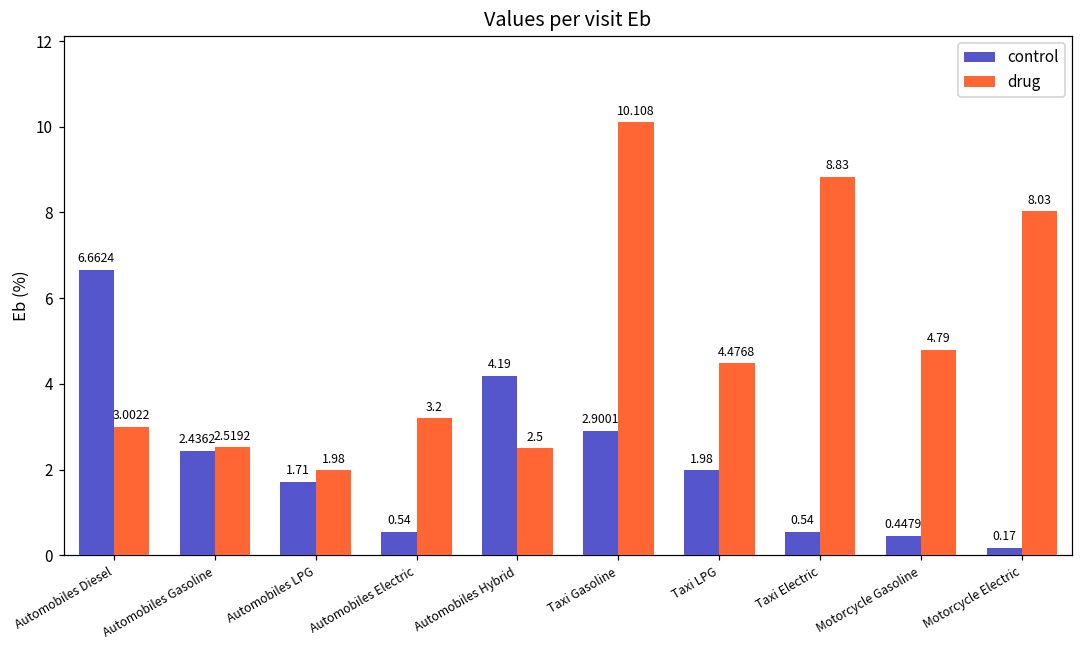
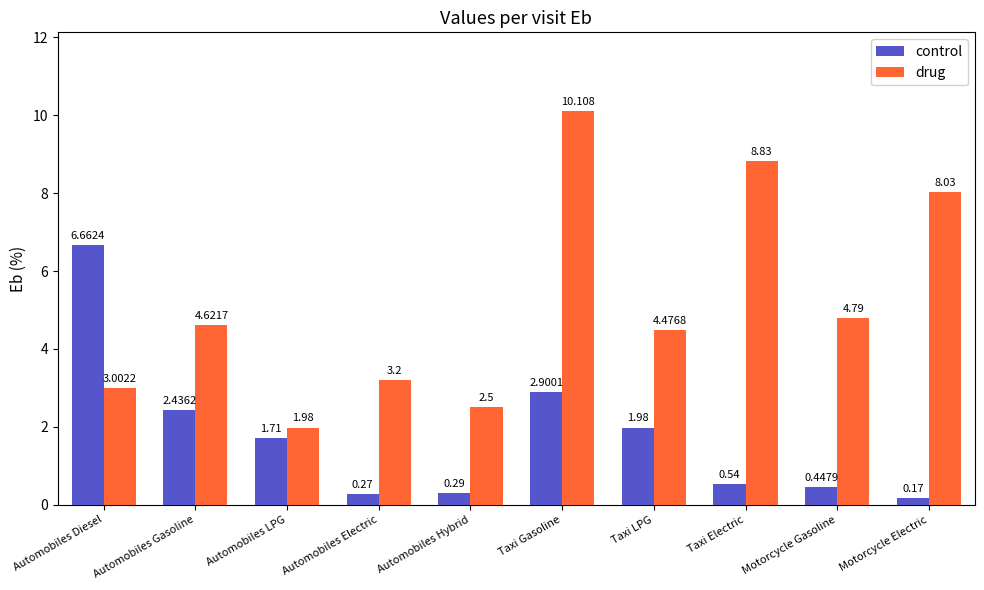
  {
    "control": {
      "Automobiles Diesel": 6.6624,
      "Automobiles Gasoline": 2.4362,
      "Automobiles LPG": 1.71,
-     "Automobiles Electric": 0.54,
-     "Automobiles Hybrid": 4.19,
+     "Automobiles Electric": 0.27,
+     "Automobiles Hybrid": 0.29,
      "Taxi Gasoline": 2.9001,
      "Taxi LPG": 1.98,
      "Taxi Electric": 0.54,
      "Motorcycle Gasoline": 0.4479,
      "Motorcycle Electric": 0.17
    },
    "drug": {
      "Automobiles Diesel": 3.0022,
-     "Automobiles Gasoline": 2.5192,
+     "Automobiles Gasoline": 4.6217,
      "Automobiles LPG": 1.98,
      "Automobiles Electric": 3.2,
      "Automobiles Hybrid": 2.5,
      "Taxi Gasoline": 10.108,
      "Taxi LPG": 4.4768,
      "Taxi Electric": 8.83,
      "Motorcycle Gasoline": 4.79,
      "Motorcycle Electric": 8.03
    }
  }
